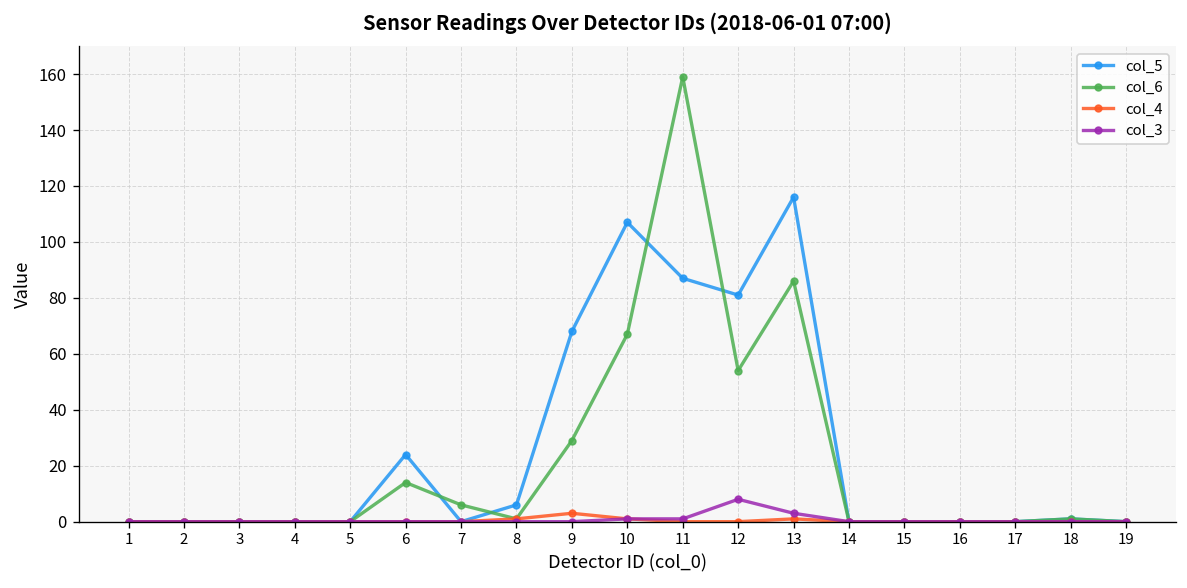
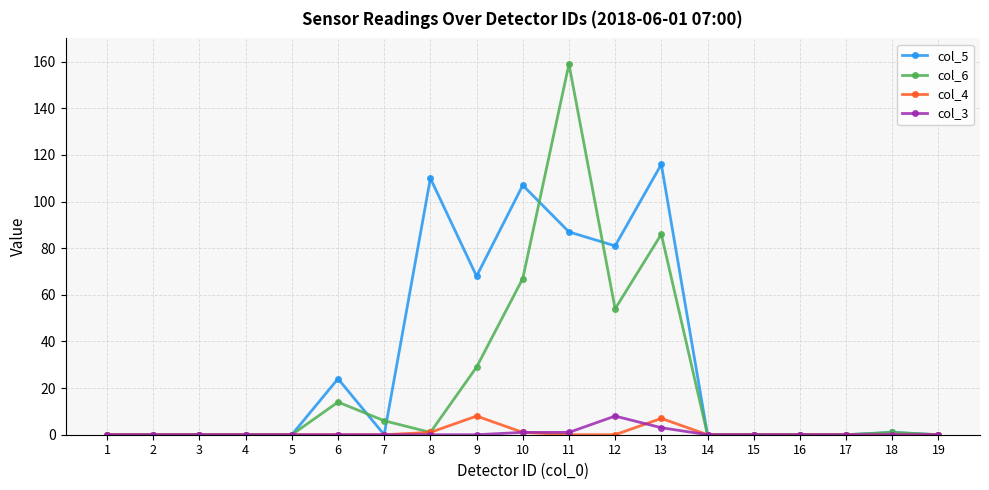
  {
    "col_5": {
      "6": 24,
-     "8": 6,
+     "8": 110,
      "9": 68,
      "10": 107,
      "11": 87,
      "12": 81,
      "13": 116
    },
    "col_6": {
      "6": 14,
      "7": 6,
      "9": 29,
      "10": 67,
      "11": 159,
      "12": 54,
      "13": 86
    },
    "col_4": {
-     "9": 3,
+     "9": 8,
      "12": 0,
-     "13": 1
+     "13": 7
    },
    "col_3": {
      "9": 0,
      "12": 8,
      "13": 3
    }
  }
